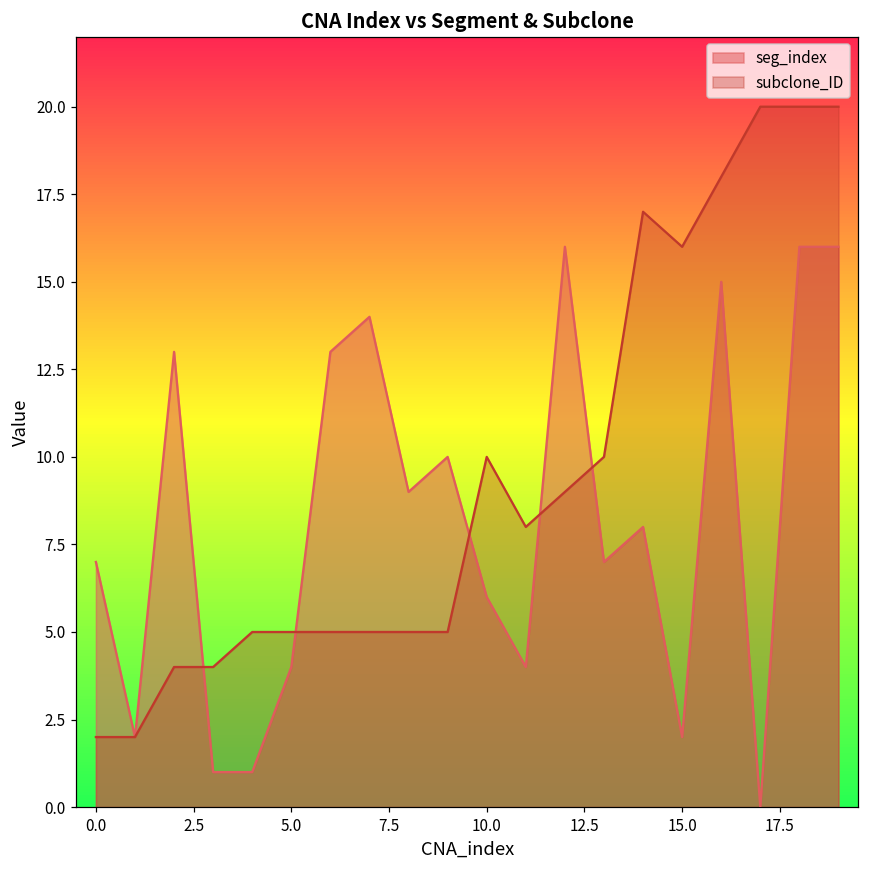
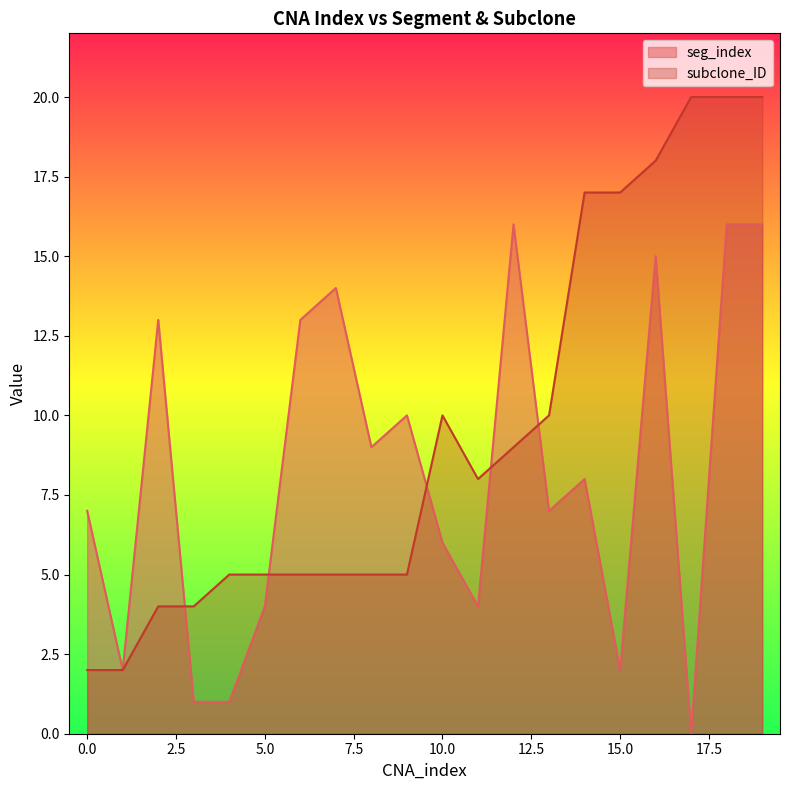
  {
    "seg_index": {
      "0.0": 7,
      "5.0": 4,
      "10.0": 6,
      "15.0": 2
    },
    "subclone_ID": {
      "0.0": 2,
      "5.0": 5,
      "10.0": 10,
-     "15.0": 16
+     "15.0": 17
    }
  }
